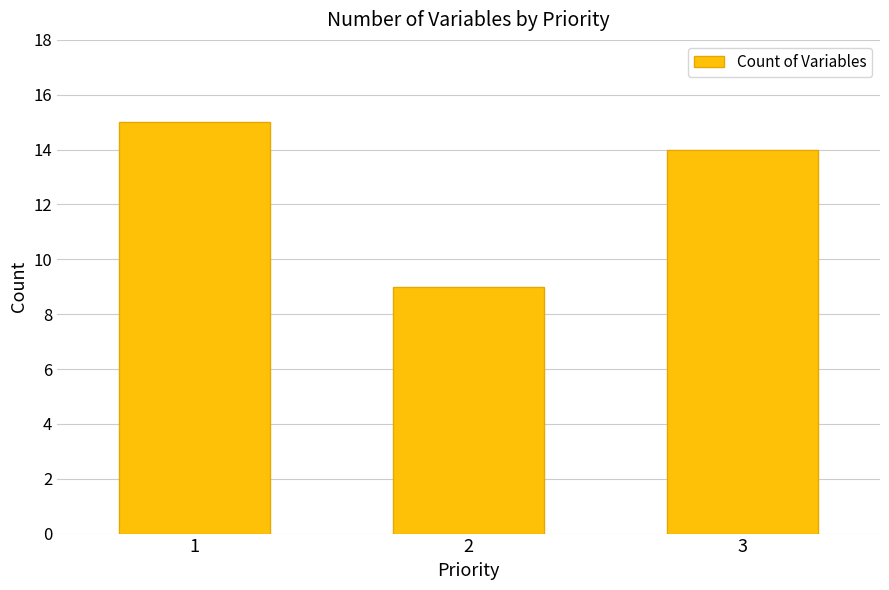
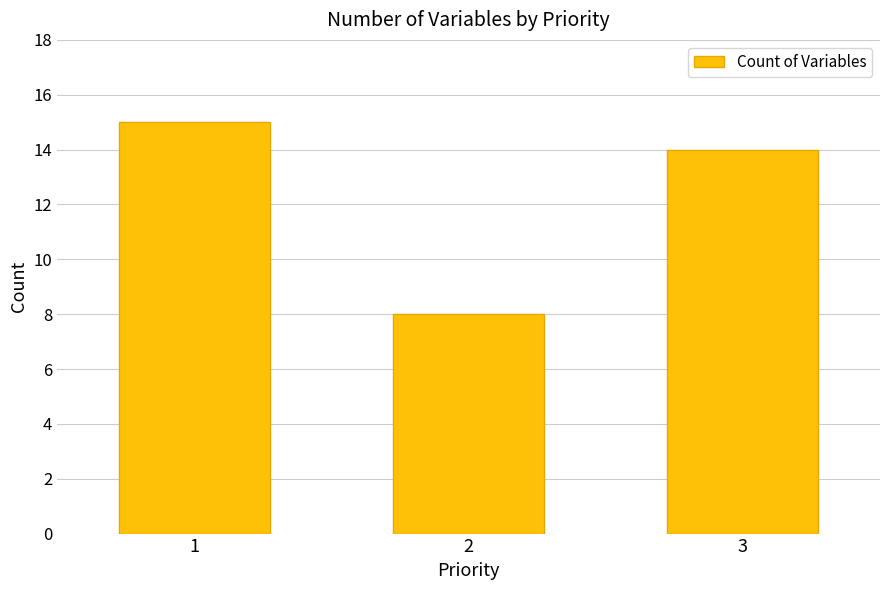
  {
    "1": 15,
-   "2": 9,
+   "2": 8,
    "3": 14
  }
